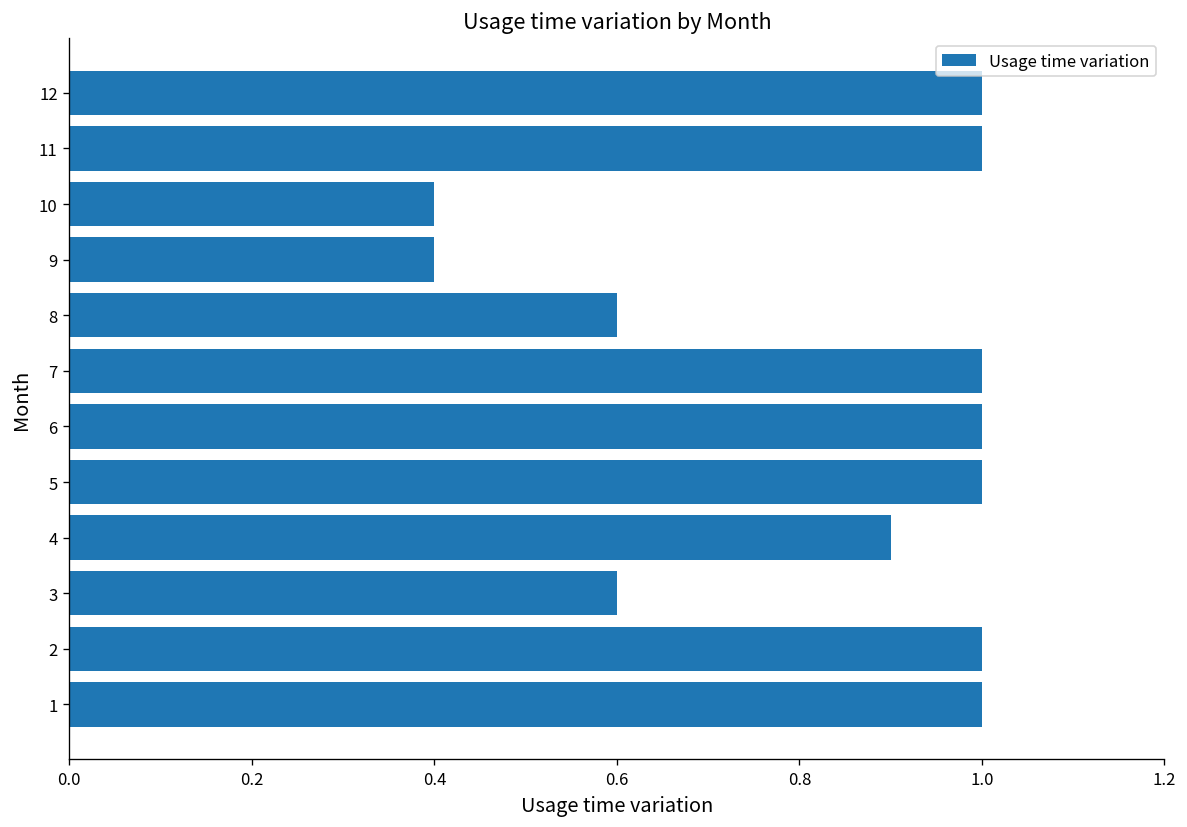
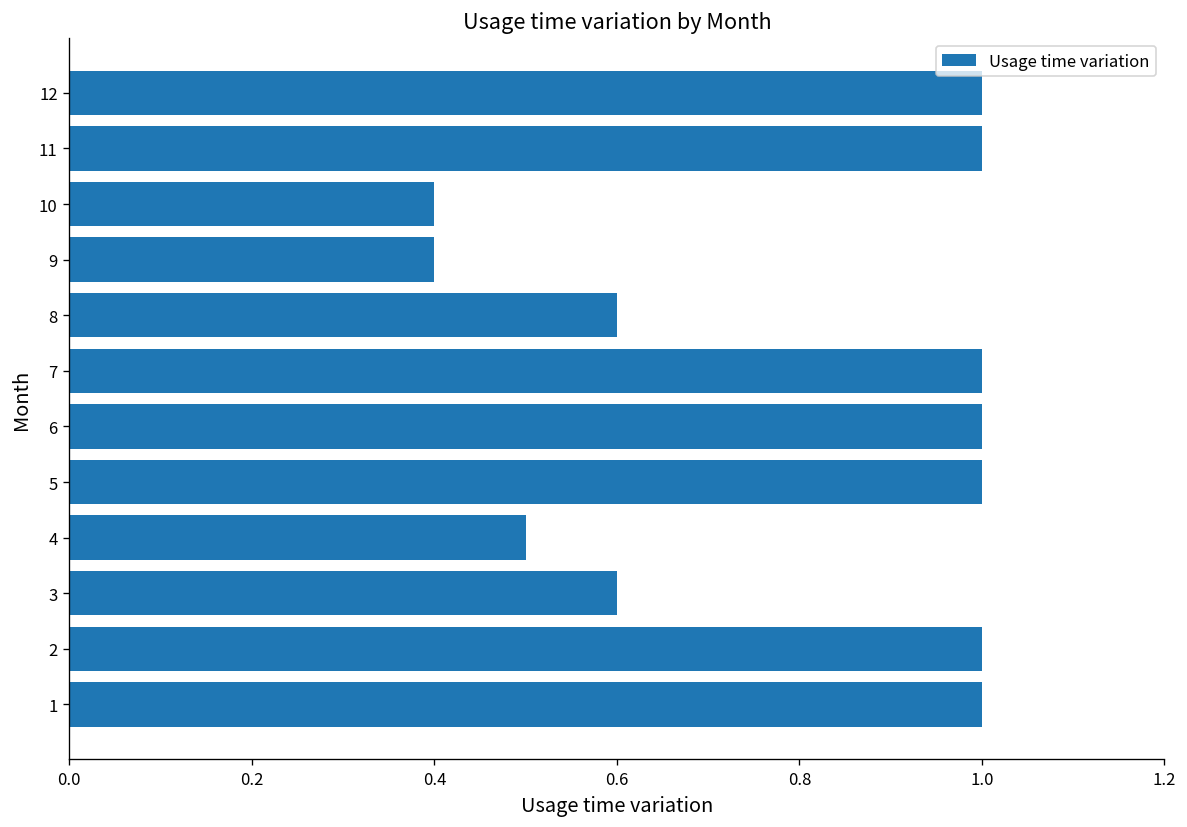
  {
    "12": 1.0,
    "11": 1.0,
    "10": 0.4,
    "9": 0.4,
    "8": 0.6,
    "7": 1.0,
    "6": 1.0,
    "5": 1.0,
-   "4": 0.9,
+   "4": 0.5,
    "3": 0.6,
    "2": 1.0,
    "1": 1.0
  }
